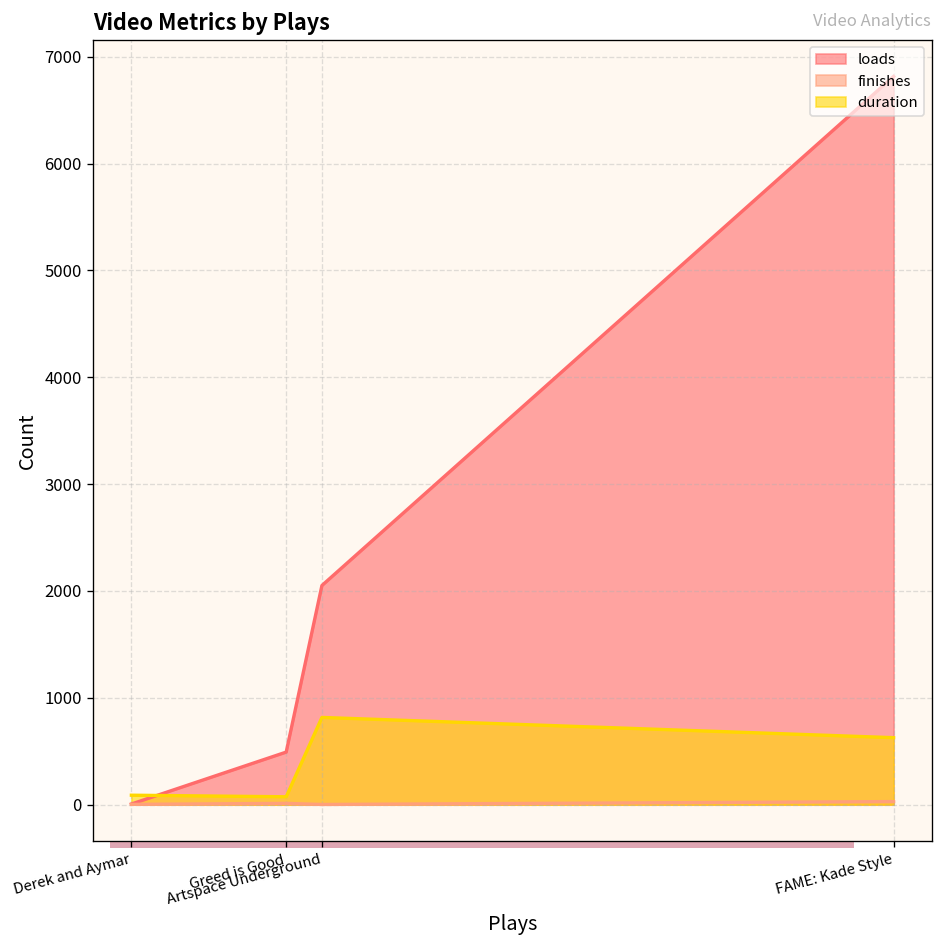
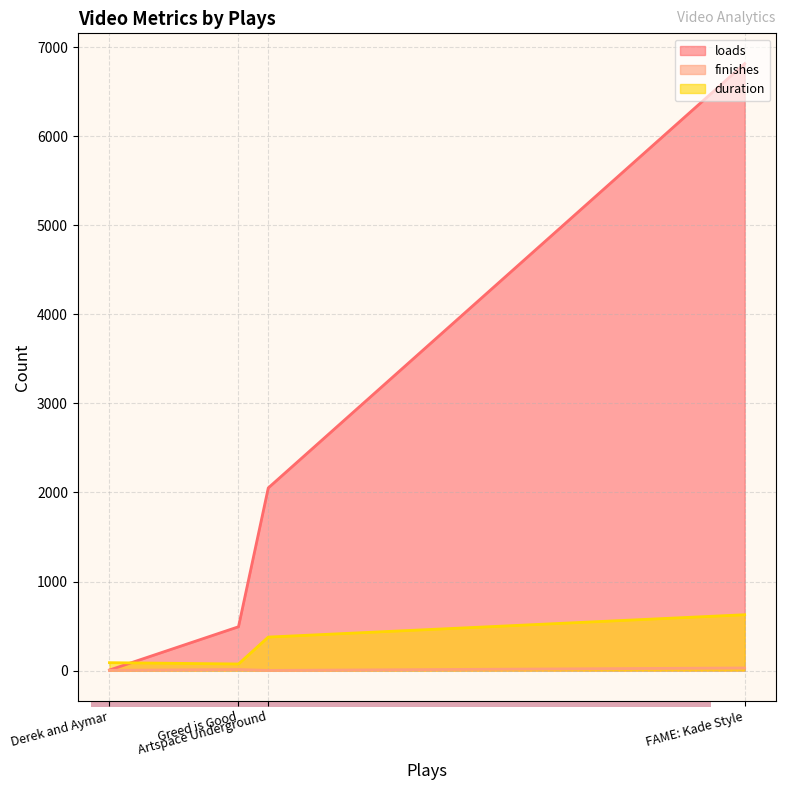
  {
    "Video Metrics by Plays": {
      "duration": {
        "Derek and Aymar": 100,
        "Greed is Good": 100,
-       "Artspace Underground": 800,
+       "Artspace Underground": 400,
        "FAME: Kade Style": 600
      }
    }
  }
